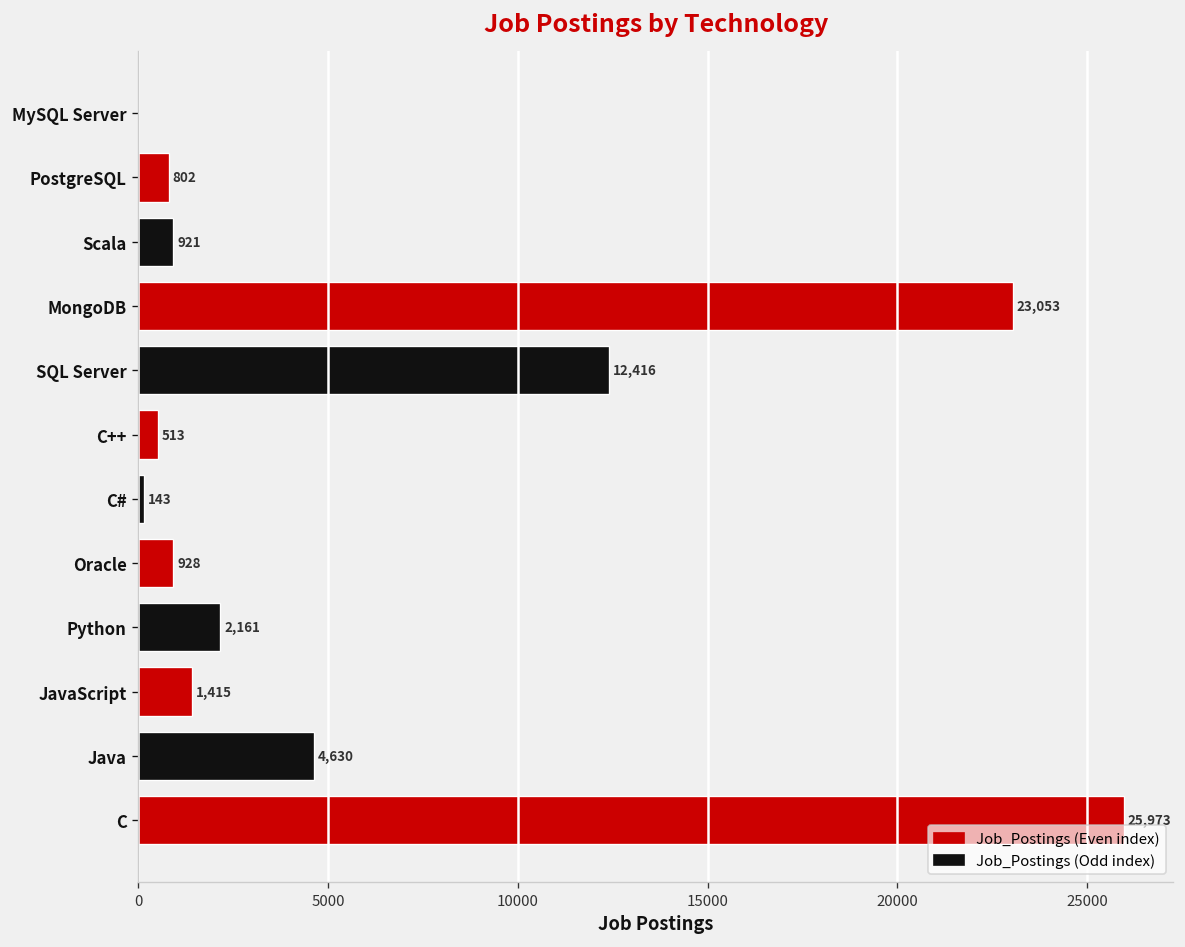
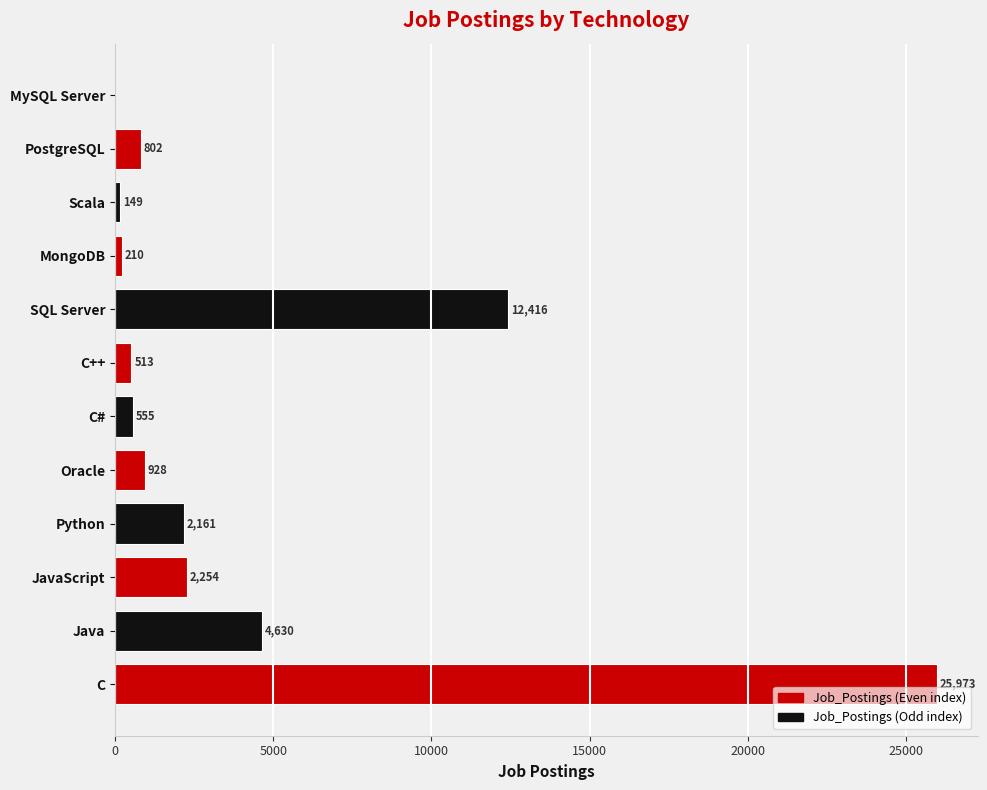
  {
    "PostgreSQL": "802",
-   "Scala": "921",
-   "MongoDB": "23,053",
+   "Scala": "149",
+   "MongoDB": "210",
    "SQL Server": "12,416",
    "C++": "513",
-   "C#": "143",
+   "C#": "555",
    "Oracle": "928",
    "Python": "2,161",
-   "JavaScript": "1,415",
+   "JavaScript": "2,254",
    "Java": "4,630"
  }
